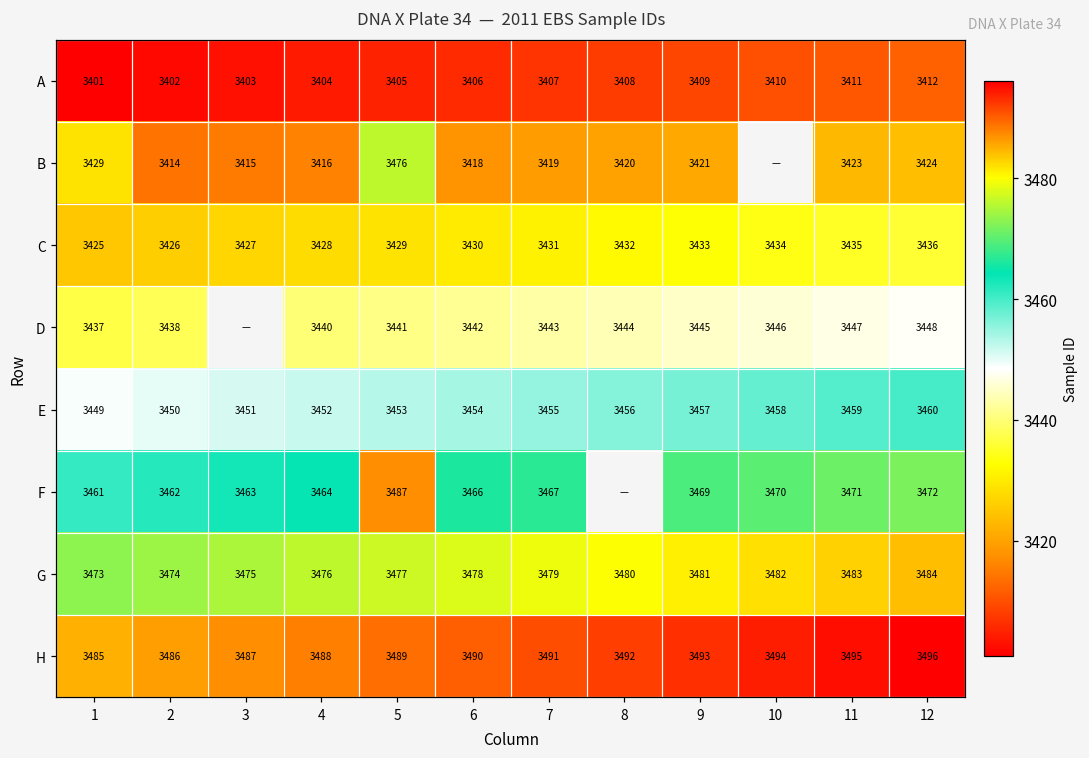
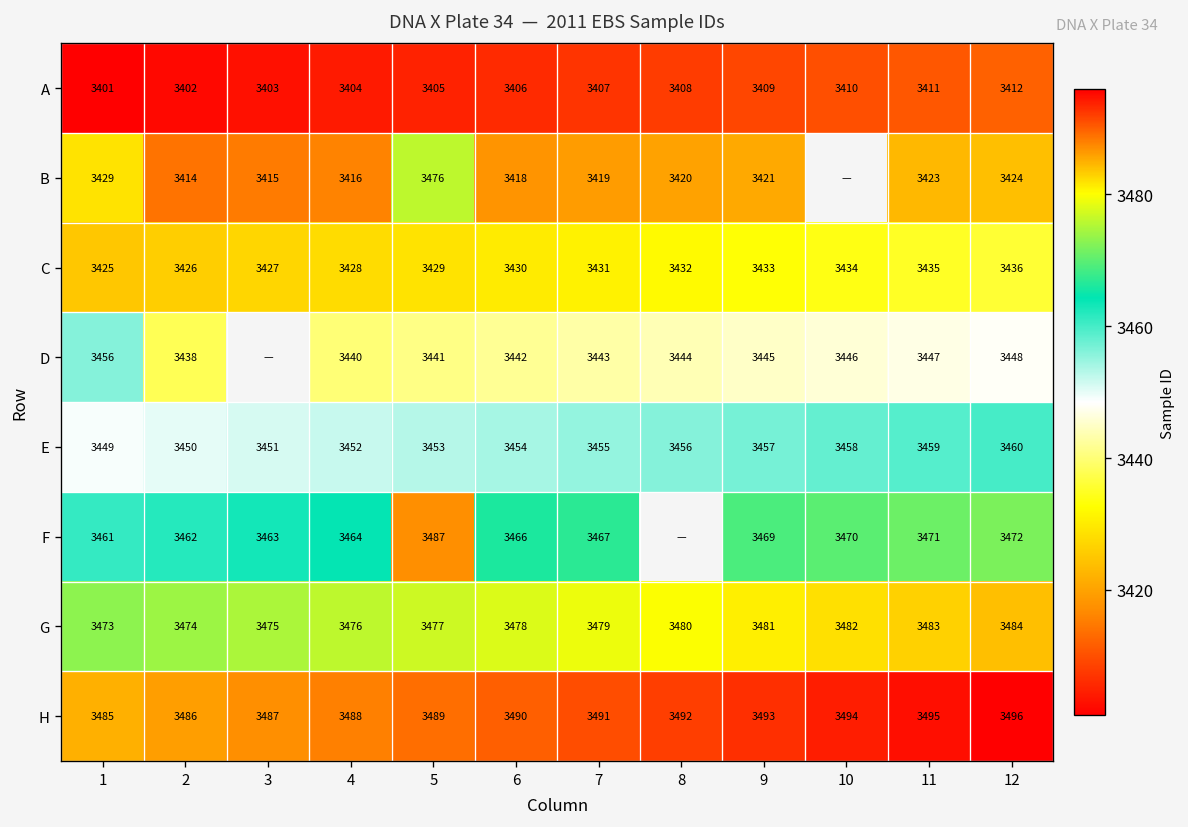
  {
    "A": {
      "1": 3401,
      "2": 3402,
      "3": 3403,
      "4": 3404,
      "5": 3405,
      "6": 3406,
      "7": 3407,
      "8": 3408,
      "9": 3409,
      "10": 3410,
      "11": 3411,
      "12": 3412
    },
    "B": {
      "1": 3429,
      "2": 3414,
      "3": 3415,
      "4": 3416,
      "5": 3476,
      "6": 3418,
      "7": 3419,
      "8": 3420,
      "9": 3421,
      "11": 3423,
      "12": 3424
    },
    "C": {
      "1": 3425,
      "2": 3426,
      "3": 3427,
      "4": 3428,
      "5": 3429,
      "6": 3430,
      "7": 3431,
      "8": 3432,
      "9": 3433,
      "10": 3434,
      "11": 3435,
      "12": 3436
    },
    "D": {
-     "1": 3437,
+     "1": 3456,
      "2": 3438,
      "4": 3440,
      "5": 3441,
      "6": 3442,
      "7": 3443,
      "8": 3444,
      "9": 3445,
      "10": 3446,
      "11": 3447,
      "12": 3448
    },
    "E": {
      "1": 3449,
      "2": 3450,
      "3": 3451,
      "4": 3452,
      "5": 3453,
      "6": 3454,
      "7": 3455,
      "8": 3456,
      "9": 3457,
      "10": 3458,
      "11": 3459,
      "12": 3460
    },
    "F": {
      "1": 3461,
      "2": 3462,
      "3": 3463,
      "4": 3464,
      "5": 3487,
      "6": 3466,
      "7": 3467,
      "9": 3469,
      "10": 3470,
      "11": 3471,
      "12": 3472
    },
    "G": {
      "1": 3473,
      "2": 3474,
      "3": 3475,
      "4": 3476,
      "5": 3477,
      "6": 3478,
      "7": 3479,
      "8": 3480,
      "9": 3481,
      "10": 3482,
      "11": 3483,
      "12": 3484
    },
    "H": {
      "1": 3485,
      "2": 3486,
      "3": 3487,
      "4": 3488,
      "5": 3489,
      "6": 3490,
      "7": 3491,
      "8": 3492,
      "9": 3493,
      "10": 3494,
      "11": 3495,
      "12": 3496
    }
  }
